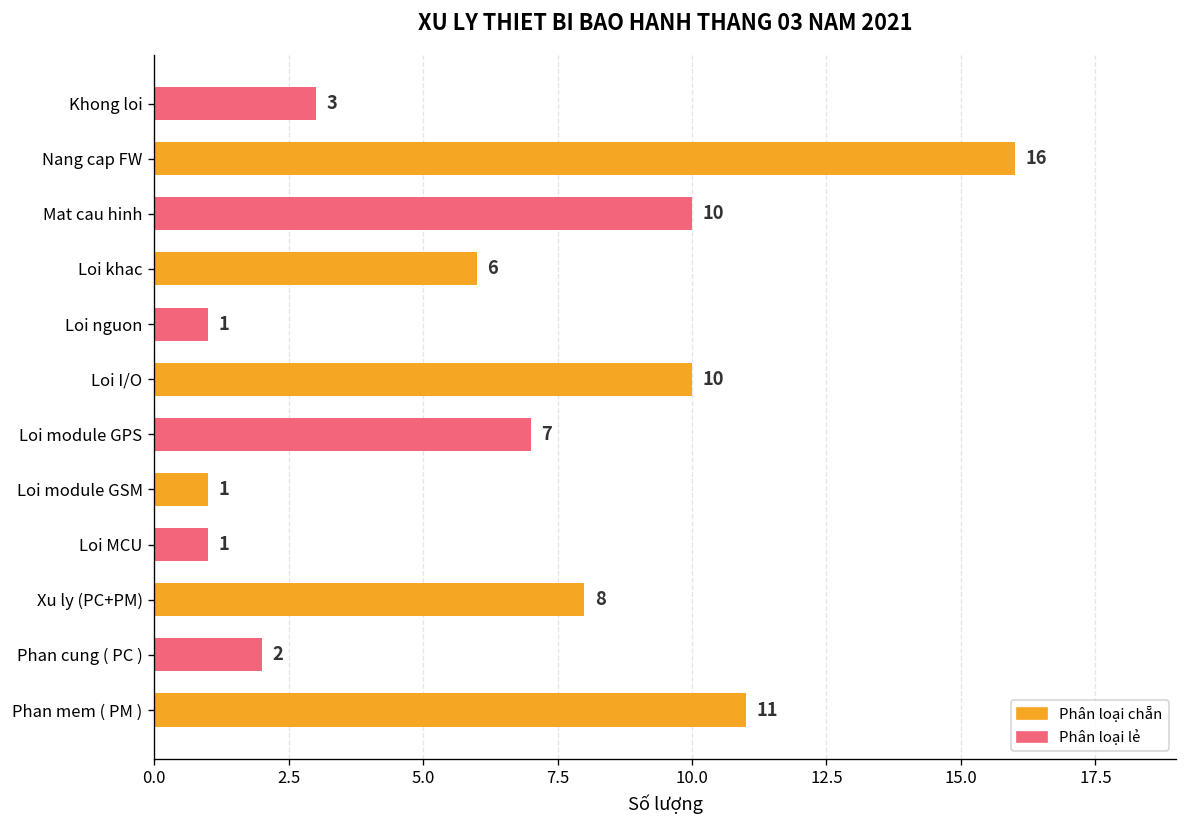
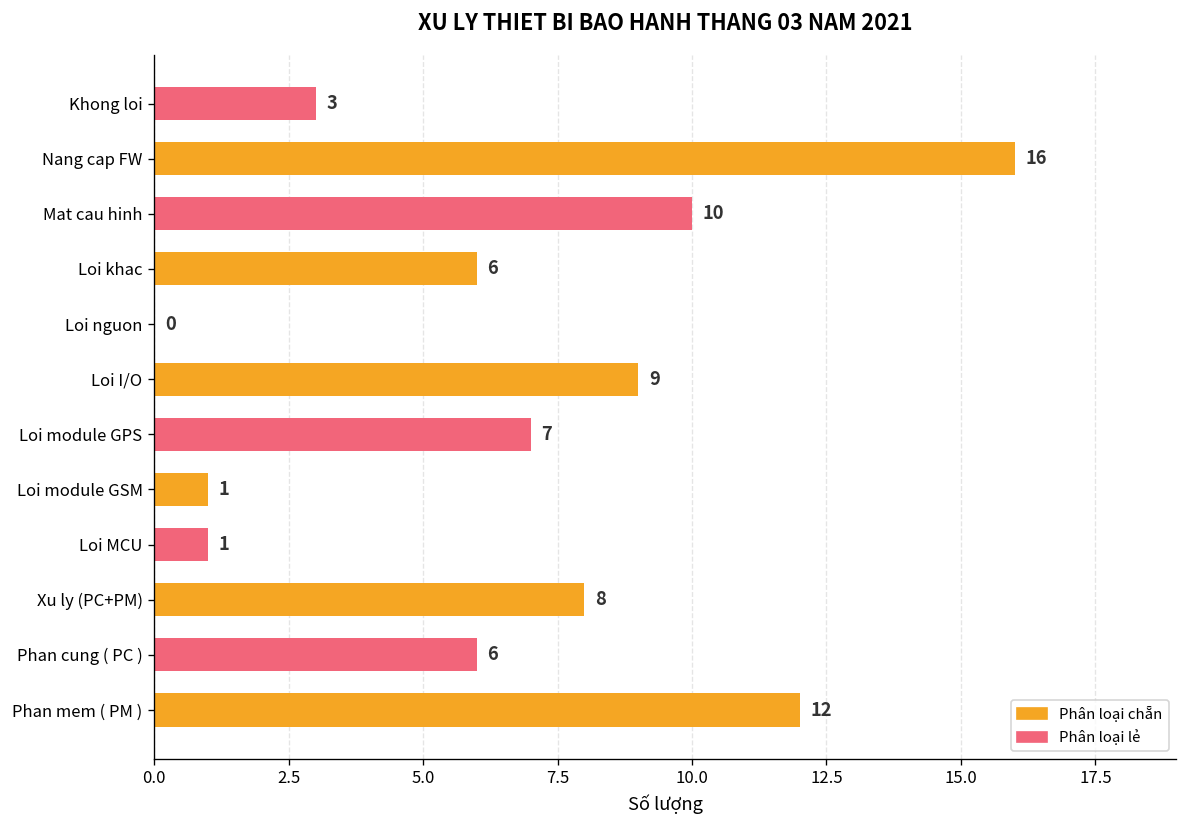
  {
    "Khong loi": 3,
    "Nang cap FW": 16,
    "Mat cau hinh": 10,
    "Loi khac": 6,
-   "Loi nguon": 1,
-   "Loi I/O": 10,
+   "Loi nguon": 0,
+   "Loi I/O": 9,
    "Loi module GPS": 7,
    "Loi module GSM": 1,
    "Loi MCU": 1,
    "Xu ly (PC+PM)": 8,
-   "Phan cung ( PC )": 2,
-   "Phan mem ( PM )": 11
+   "Phan cung ( PC )": 6,
+   "Phan mem ( PM )": 12
  }
